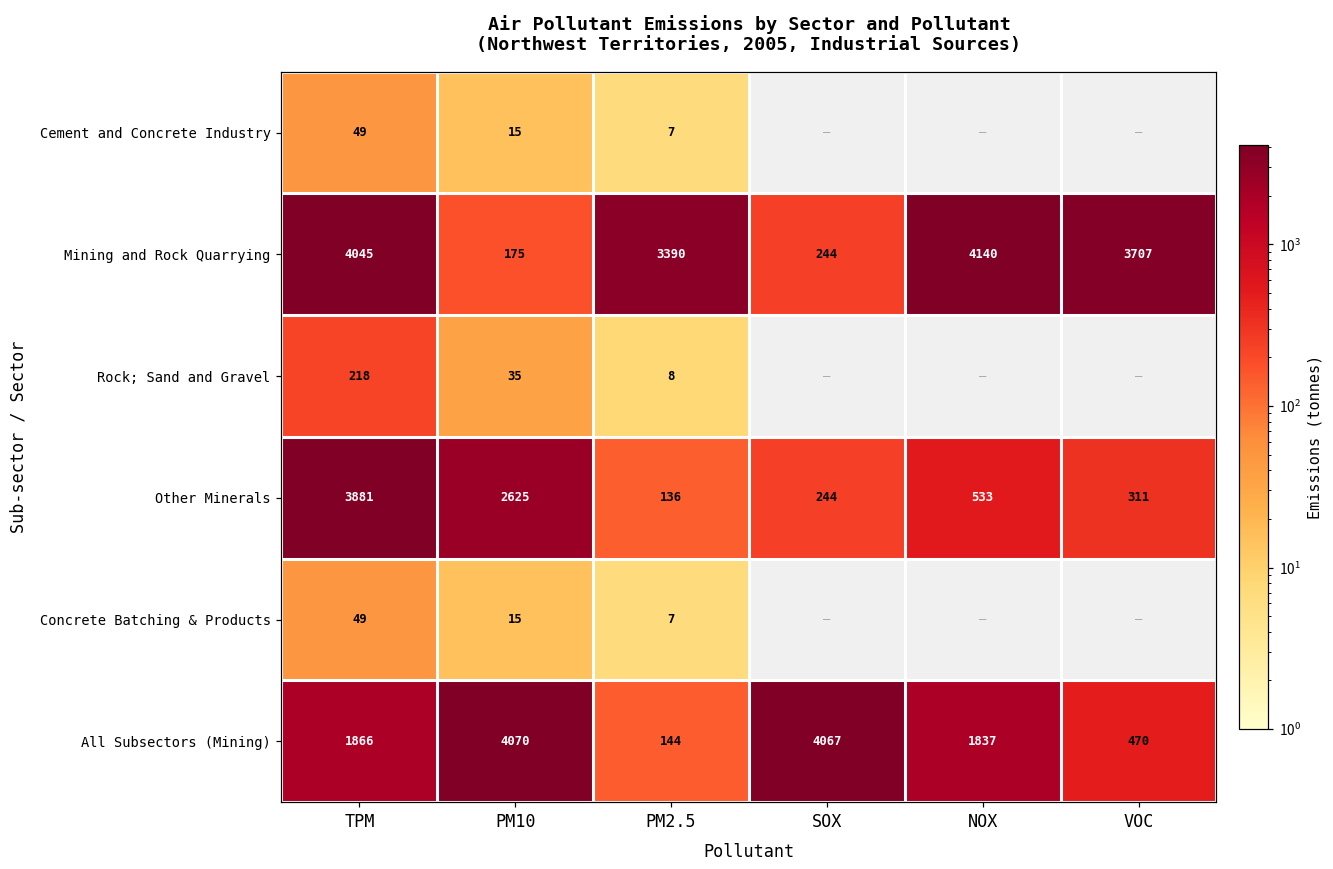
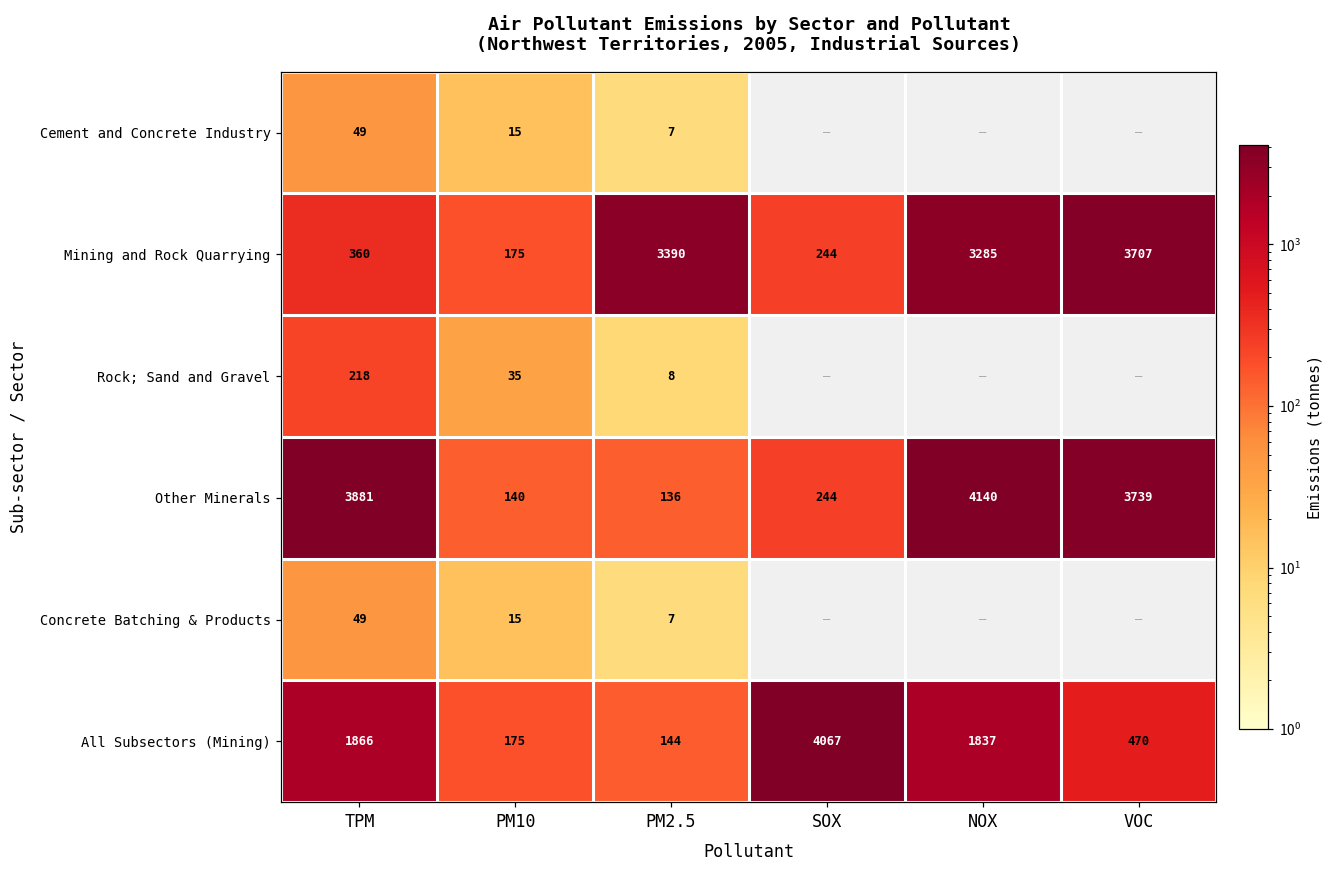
  {
    "Cement and Concrete Industry": {
      "TPM": 49,
      "PM10": 15,
      "PM2.5": 7
    },
    "Mining and Rock Quarrying": {
-     "TPM": 4045,
+     "TPM": 360,
      "PM10": 175,
      "PM2.5": 3390,
      "SOX": 244,
-     "NOX": 4140,
+     "NOX": 3285,
      "VOC": 3707
    },
    "Rock; Sand and Gravel": {
      "TPM": 218,
      "PM10": 35,
      "PM2.5": 8
    },
    "Other Minerals": {
      "TPM": 3881,
-     "PM10": 2625,
+     "PM10": 140,
      "PM2.5": 136,
      "SOX": 244,
-     "NOX": 533,
-     "VOC": 311
+     "NOX": 4140,
+     "VOC": 3739
    },
    "Concrete Batching & Products": {
      "TPM": 49,
      "PM10": 15,
      "PM2.5": 7
    },
    "All Subsectors (Mining)": {
      "TPM": 1866,
-     "PM10": 4070,
+     "PM10": 175,
      "PM2.5": 144,
      "SOX": 4067,
      "NOX": 1837,
      "VOC": 470
    }
  }
